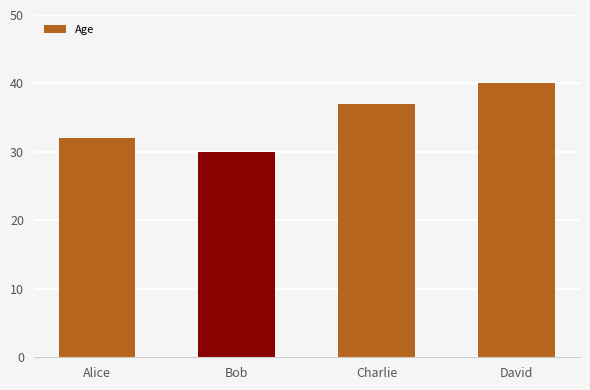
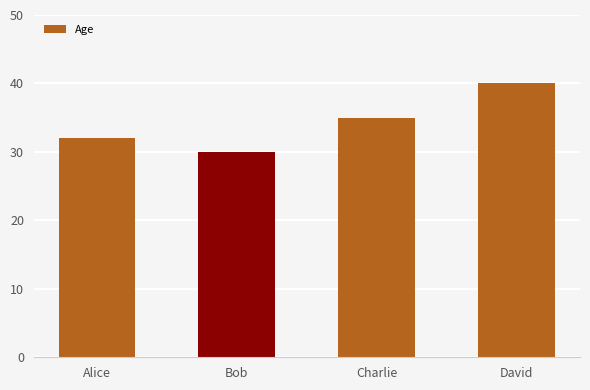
  {
    "Alice": 32,
    "Bob": 30,
-   "Charlie": 37,
+   "Charlie": 35,
    "David": 40
  }
